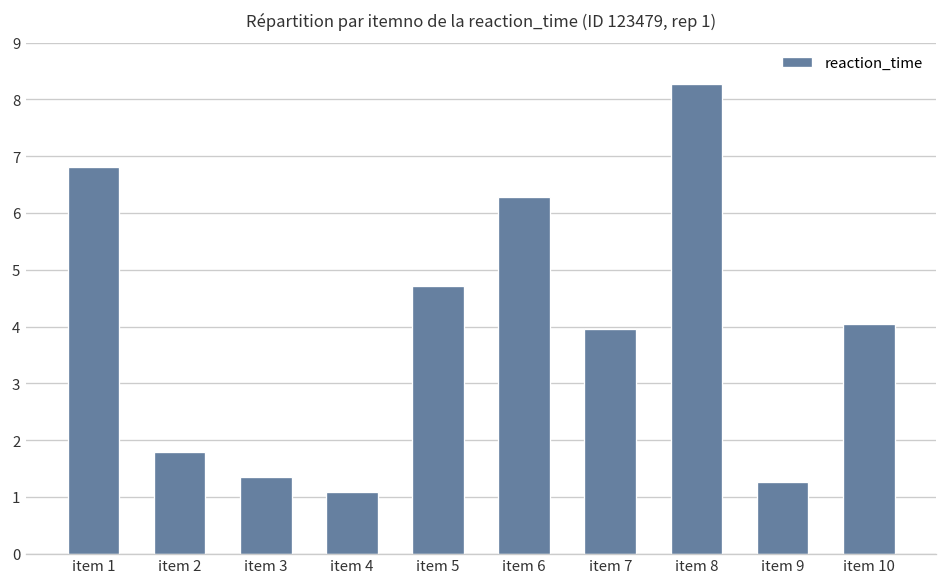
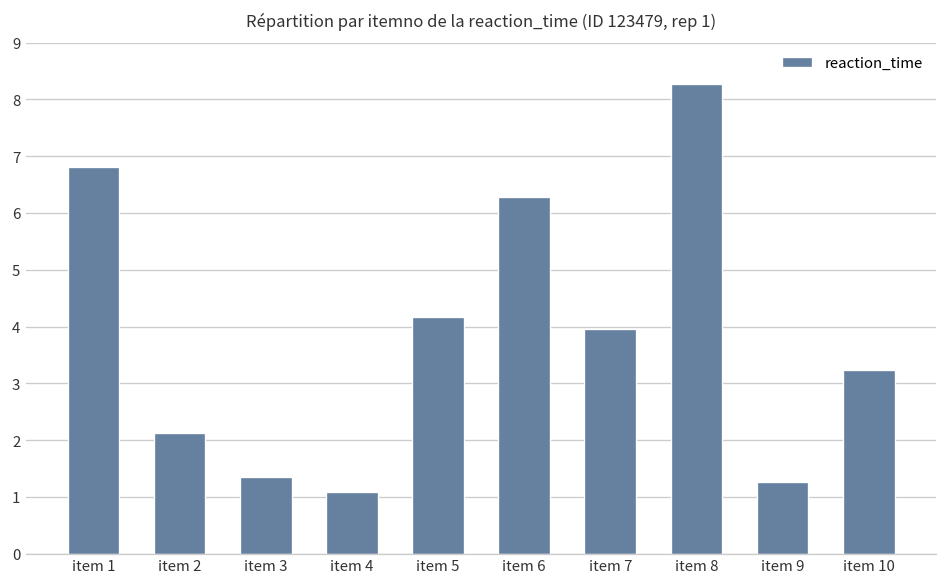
  {
    "item 1": 6.8,
-   "item 2": 1.8,
+   "item 2": 2.1,
    "item 3": 1.4,
    "item 4": 1.1,
-   "item 5": 4.7,
+   "item 5": 4.2,
    "item 6": 6.3,
    "item 7": 4.0,
    "item 8": 8.3,
    "item 9": 1.3,
-   "item 10": 4.0
+   "item 10": 3.2
  }
